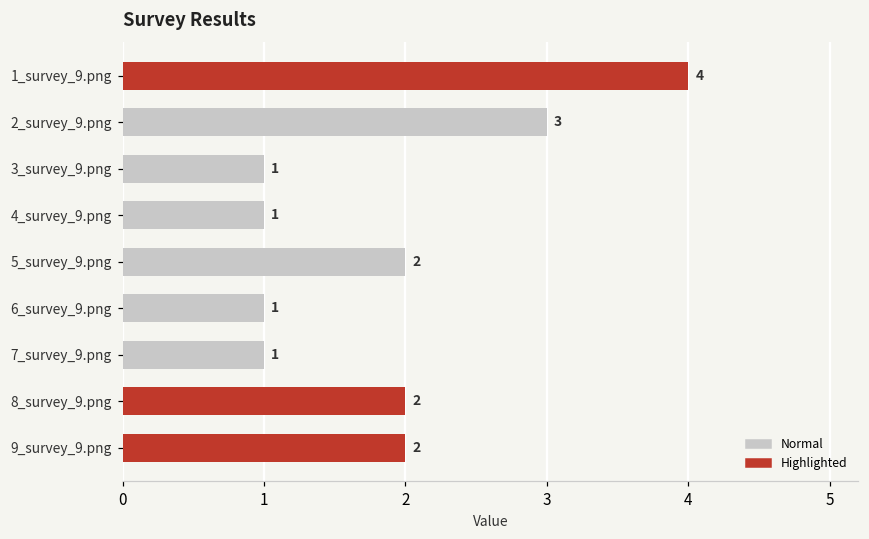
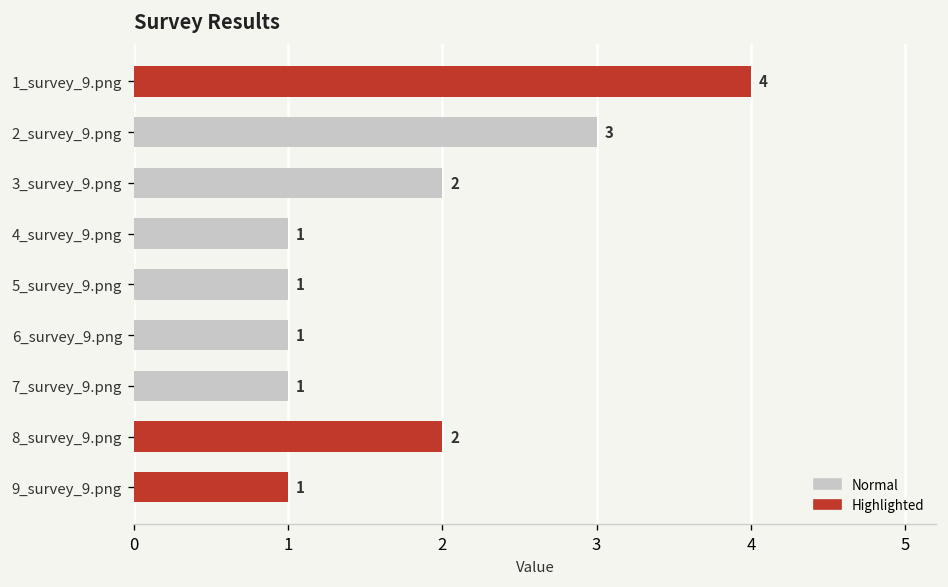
  {
    "1_survey_9.png": 4,
    "2_survey_9.png": 3,
-   "3_survey_9.png": 1,
+   "3_survey_9.png": 2,
    "4_survey_9.png": 1,
-   "5_survey_9.png": 2,
+   "5_survey_9.png": 1,
    "6_survey_9.png": 1,
    "7_survey_9.png": 1,
    "8_survey_9.png": 2,
-   "9_survey_9.png": 2
+   "9_survey_9.png": 1
  }
